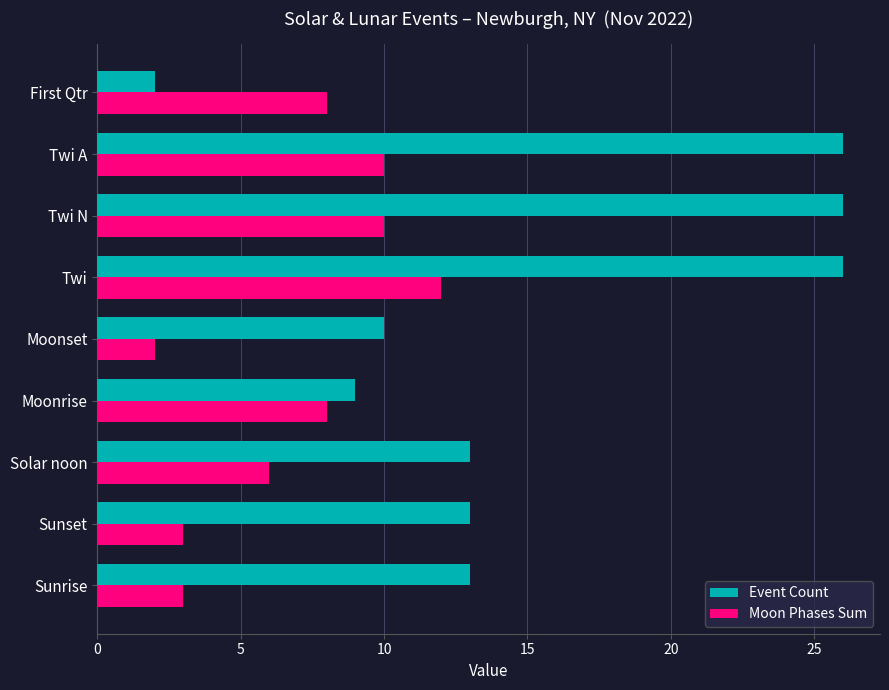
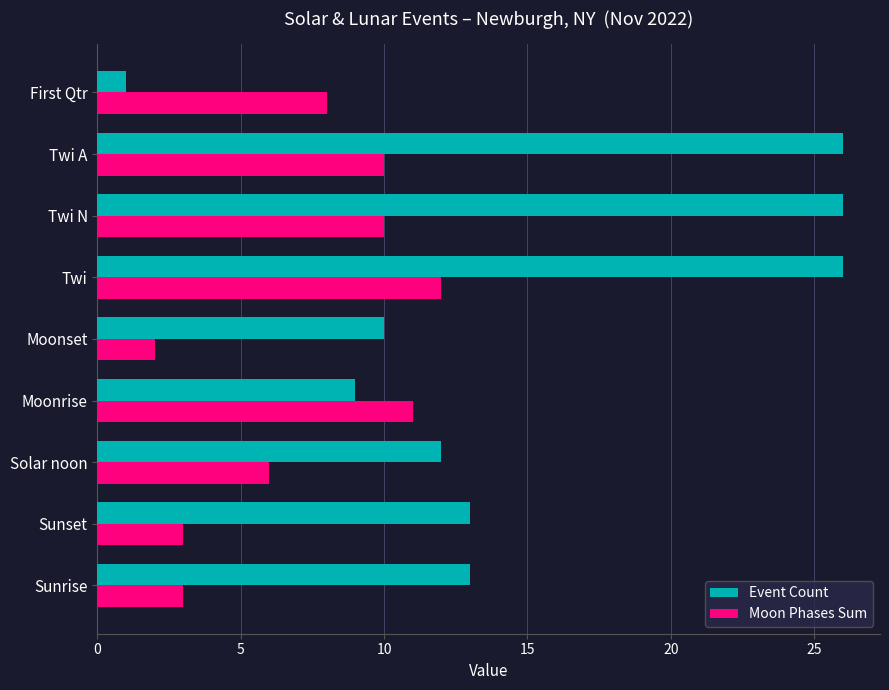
  {
    "Event Count": {
-     "First Qtr": 2,
+     "First Qtr": 1,
      "Twi A": 26,
      "Twi N": 26,
      "Twi": 26,
      "Moonset": 10,
      "Moonrise": 9,
-     "Solar noon": 13,
+     "Solar noon": 12,
      "Sunset": 13,
      "Sunrise": 13
    },
    "Moon Phases Sum": {
      "First Qtr": 8,
      "Twi A": 10,
      "Twi N": 10,
      "Twi": 12,
      "Moonset": 2,
-     "Moonrise": 8,
+     "Moonrise": 11,
      "Solar noon": 6,
      "Sunset": 3,
      "Sunrise": 3
    }
  }
